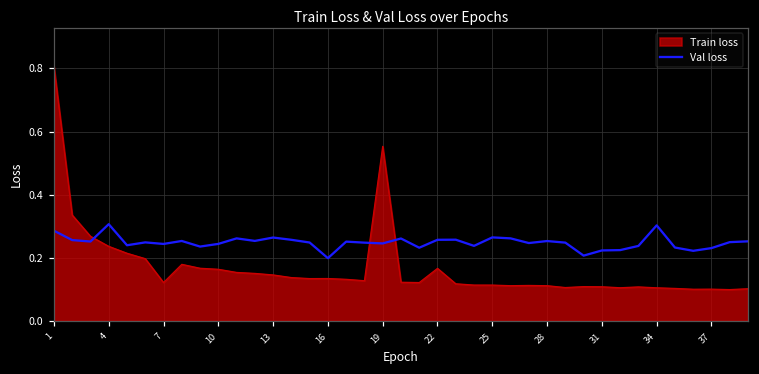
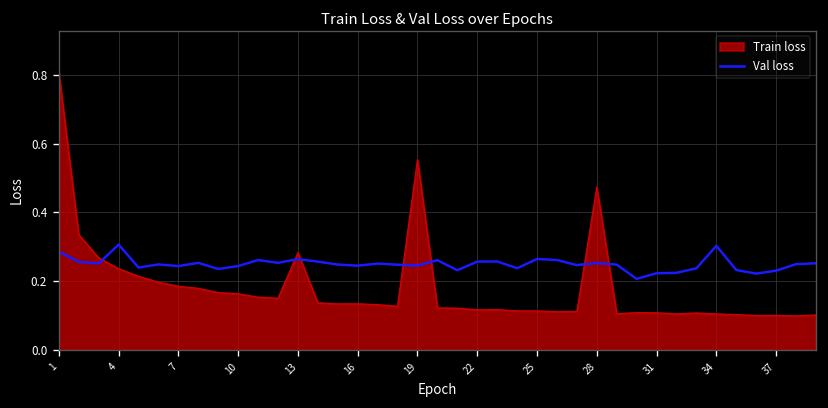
  {
    "Train loss": {
      "1": 0.81,
      "4": 0.24,
-     "7": 0.12,
+     "7": 0.19,
      "10": 0.16,
-     "13": 0.15,
+     "13": 0.28,
      "16": 0.13,
      "19": 0.55,
-     "22": 0.17,
+     "22": 0.12,
      "25": 0.11,
-     "28": 0.11,
+     "28": 0.47,
      "31": 0.11,
      "34": 0.10,
      "37": 0.10
    },
    "Val loss": {
      "1": 0.29,
      "4": 0.31,
      "7": 0.24,
      "10": 0.24,
      "13": 0.26,
-     "16": 0.20,
+     "16": 0.25,
      "19": 0.25,
      "22": 0.26,
      "25": 0.26,
      "28": 0.25,
      "31": 0.22,
      "34": 0.30,
      "37": 0.23
    }
  }
